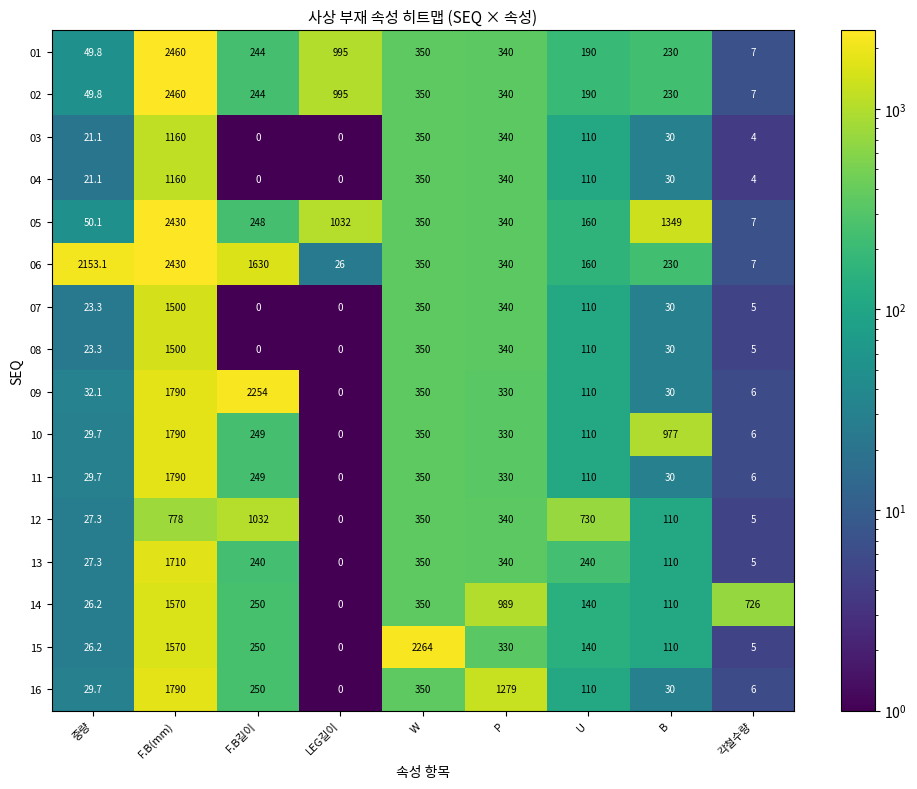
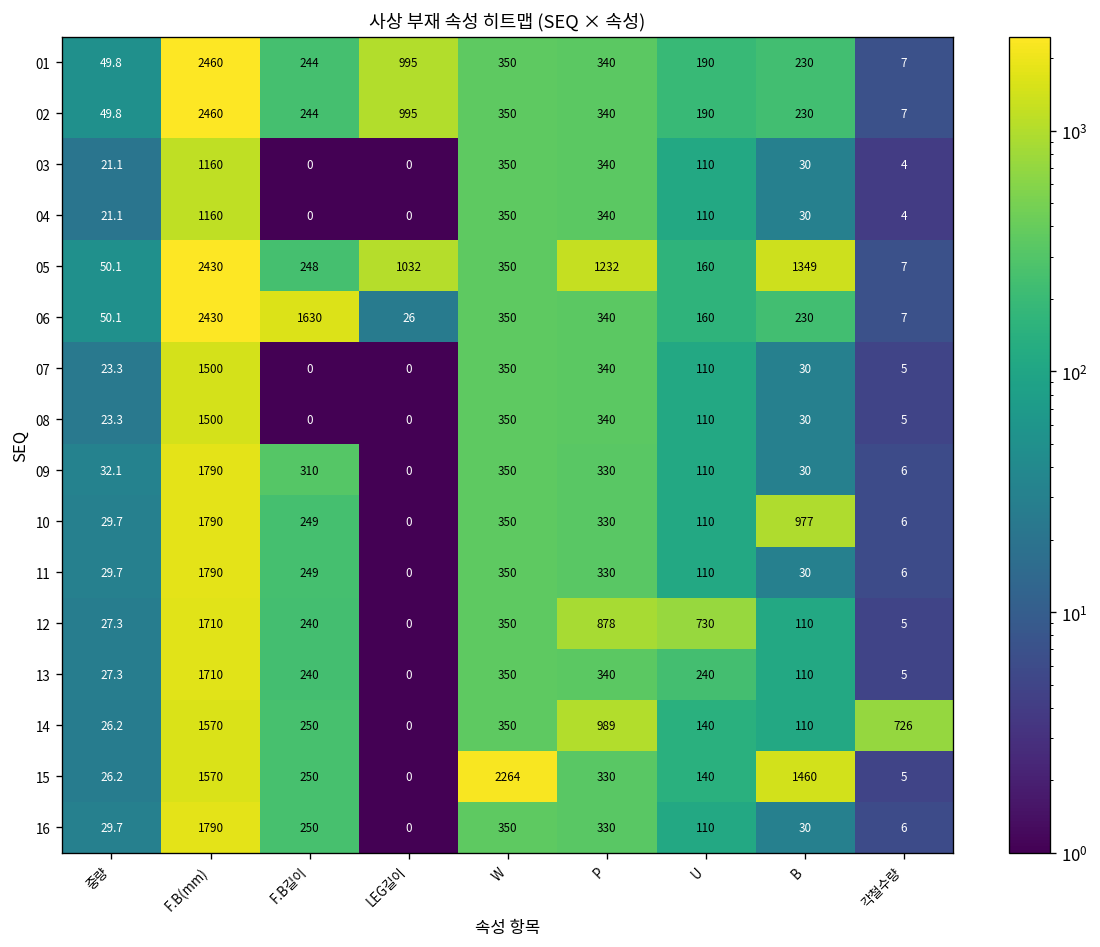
  {
    "01": {
      "중량": 49.8,
      "F.B(mm)": 2460,
      "F.B길이": 244,
      "LEG길이": 995,
      "W": 350,
      "P": 340,
      "U": 190,
      "B": 230,
      "각철수량": 7
    },
    "02": {
      "중량": 49.8,
      "F.B(mm)": 2460,
      "F.B길이": 244,
      "LEG길이": 995,
      "W": 350,
      "P": 340,
      "U": 190,
      "B": 230,
      "각철수량": 7
    },
    "03": {
      "중량": 21.1,
      "F.B(mm)": 1160,
      "F.B길이": 0,
      "LEG길이": 0,
      "W": 350,
      "P": 340,
      "U": 110,
      "B": 30,
      "각철수량": 4
    },
    "04": {
      "중량": 21.1,
      "F.B(mm)": 1160,
      "F.B길이": 0,
      "LEG길이": 0,
      "W": 350,
      "P": 340,
      "U": 110,
      "B": 30,
      "각철수량": 4
    },
    "05": {
      "중량": 50.1,
      "F.B(mm)": 2430,
      "F.B길이": 248,
      "LEG길이": 1032,
      "W": 350,
-     "P": 340,
+     "P": 1232,
      "U": 160,
      "B": 1349,
      "각철수량": 7
    },
    "06": {
-     "중량": 2153.1,
+     "중량": 50.1,
      "F.B(mm)": 2430,
      "F.B길이": 1630,
      "LEG길이": 26,
      "W": 350,
      "P": 340,
      "U": 160,
      "B": 230,
      "각철수량": 7
    },
    "07": {
      "중량": 23.3,
      "F.B(mm)": 1500,
      "F.B길이": 0,
      "LEG길이": 0,
      "W": 350,
      "P": 340,
      "U": 110,
      "B": 30,
      "각철수량": 5
    },
    "08": {
      "중량": 23.3,
      "F.B(mm)": 1500,
      "F.B길이": 0,
      "LEG길이": 0,
      "W": 350,
      "P": 340,
      "U": 110,
      "B": 30,
      "각철수량": 5
    },
    "09": {
      "중량": 32.1,
      "F.B(mm)": 1790,
-     "F.B길이": 2254,
+     "F.B길이": 310,
      "LEG길이": 0,
      "W": 350,
      "P": 330,
      "U": 110,
      "B": 30,
      "각철수량": 6
    },
    "10": {
      "중량": 29.7,
      "F.B(mm)": 1790,
      "F.B길이": 249,
      "LEG길이": 0,
      "W": 350,
      "P": 330,
      "U": 110,
      "B": 977,
      "각철수량": 6
    },
    "11": {
      "중량": 29.7,
      "F.B(mm)": 1790,
      "F.B길이": 249,
      "LEG길이": 0,
      "W": 350,
      "P": 330,
      "U": 110,
      "B": 30,
      "각철수량": 6
    },
    "12": {
      "중량": 27.3,
-     "F.B(mm)": 778,
-     "F.B길이": 1032,
+     "F.B(mm)": 1710,
+     "F.B길이": 240,
      "LEG길이": 0,
      "W": 350,
-     "P": 340,
+     "P": 878,
      "U": 730,
      "B": 110,
      "각철수량": 5
    },
    "13": {
      "중량": 27.3,
      "F.B(mm)": 1710,
      "F.B길이": 240,
      "LEG길이": 0,
      "W": 350,
      "P": 340,
      "U": 240,
      "B": 110,
      "각철수량": 5
    },
    "14": {
      "중량": 26.2,
      "F.B(mm)": 1570,
      "F.B길이": 250,
      "LEG길이": 0,
      "W": 350,
      "P": 989,
      "U": 140,
      "B": 110,
      "각철수량": 726
    },
    "15": {
      "중량": 26.2,
      "F.B(mm)": 1570,
      "F.B길이": 250,
      "LEG길이": 0,
      "W": 2264,
      "P": 330,
      "U": 140,
-     "B": 110,
+     "B": 1460,
      "각철수량": 5
    },
    "16": {
      "중량": 29.7,
      "F.B(mm)": 1790,
      "F.B길이": 250,
      "LEG길이": 0,
      "W": 350,
-     "P": 1279,
+     "P": 330,
      "U": 110,
      "B": 30,
      "각철수량": 6
    }
  }
